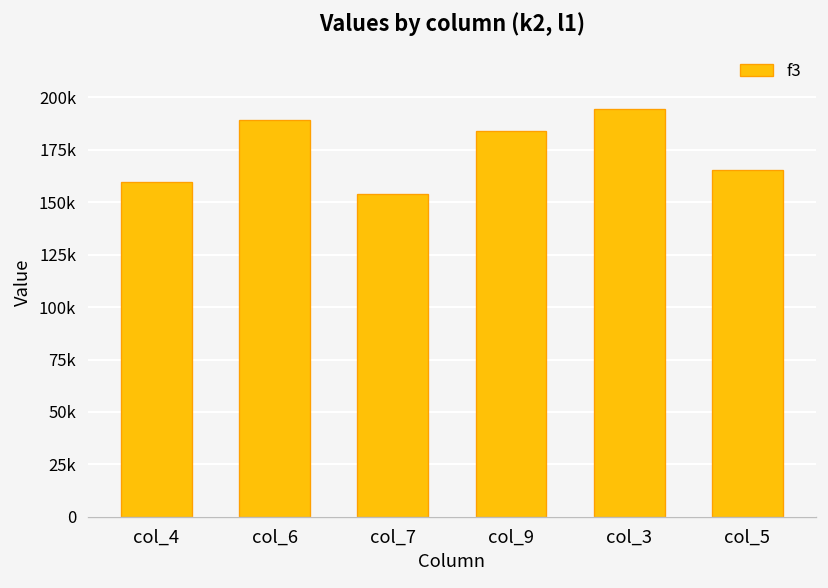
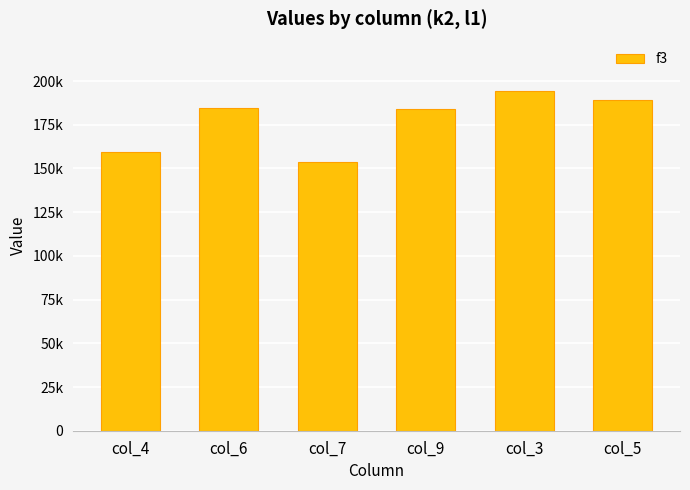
  {
    "col_4": 160000,
-   "col_6": 189000,
+   "col_6": 184000,
    "col_7": 154000,
    "col_9": 184000,
    "col_3": 194000,
-   "col_5": 165000
+   "col_5": 189000
  }
